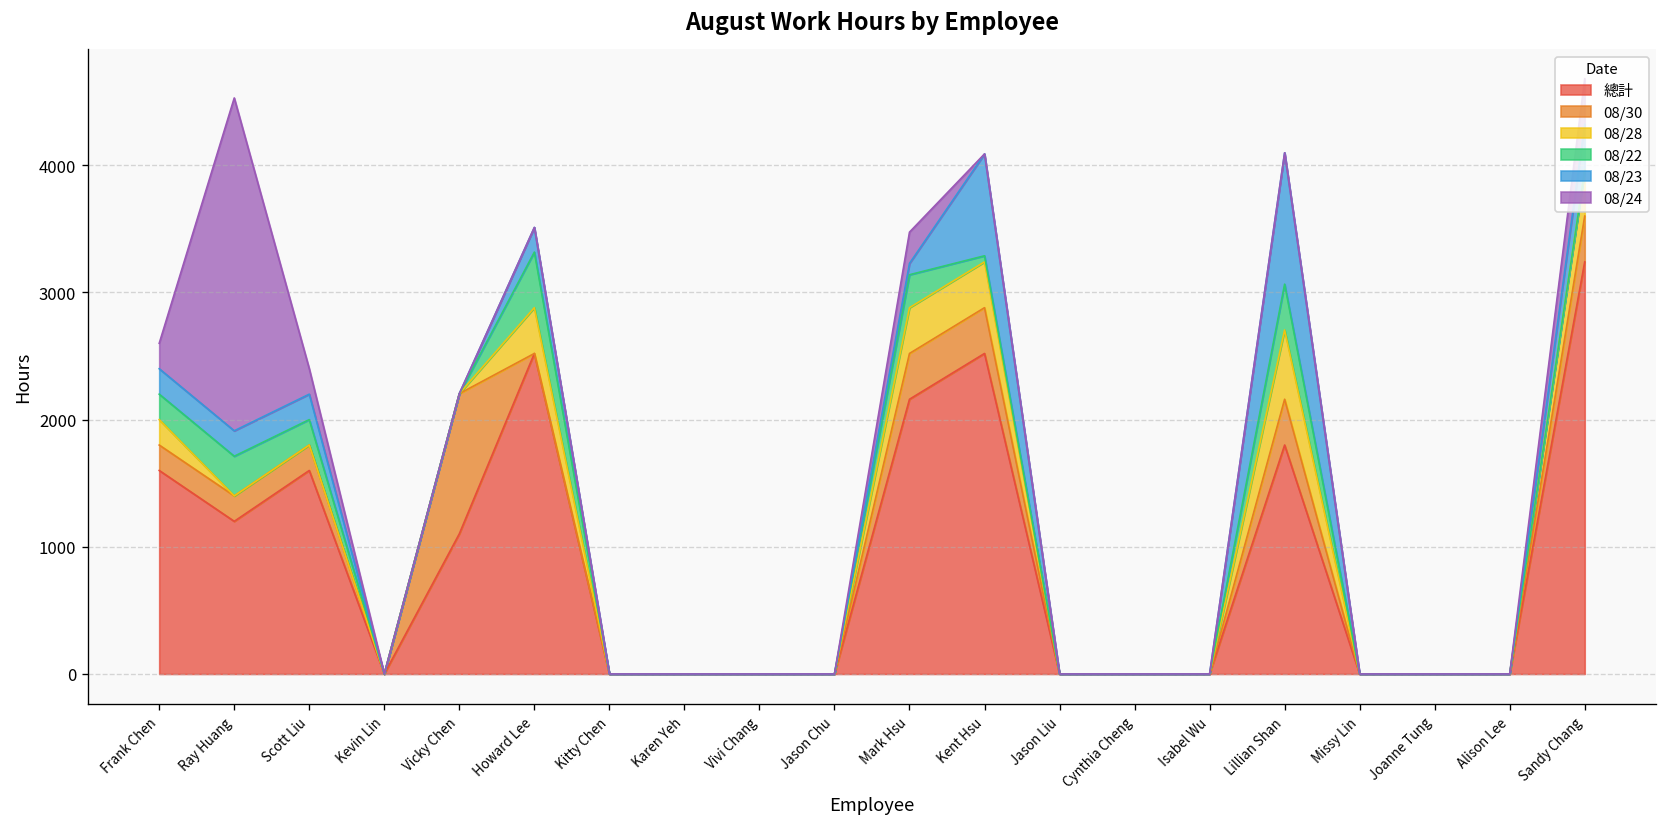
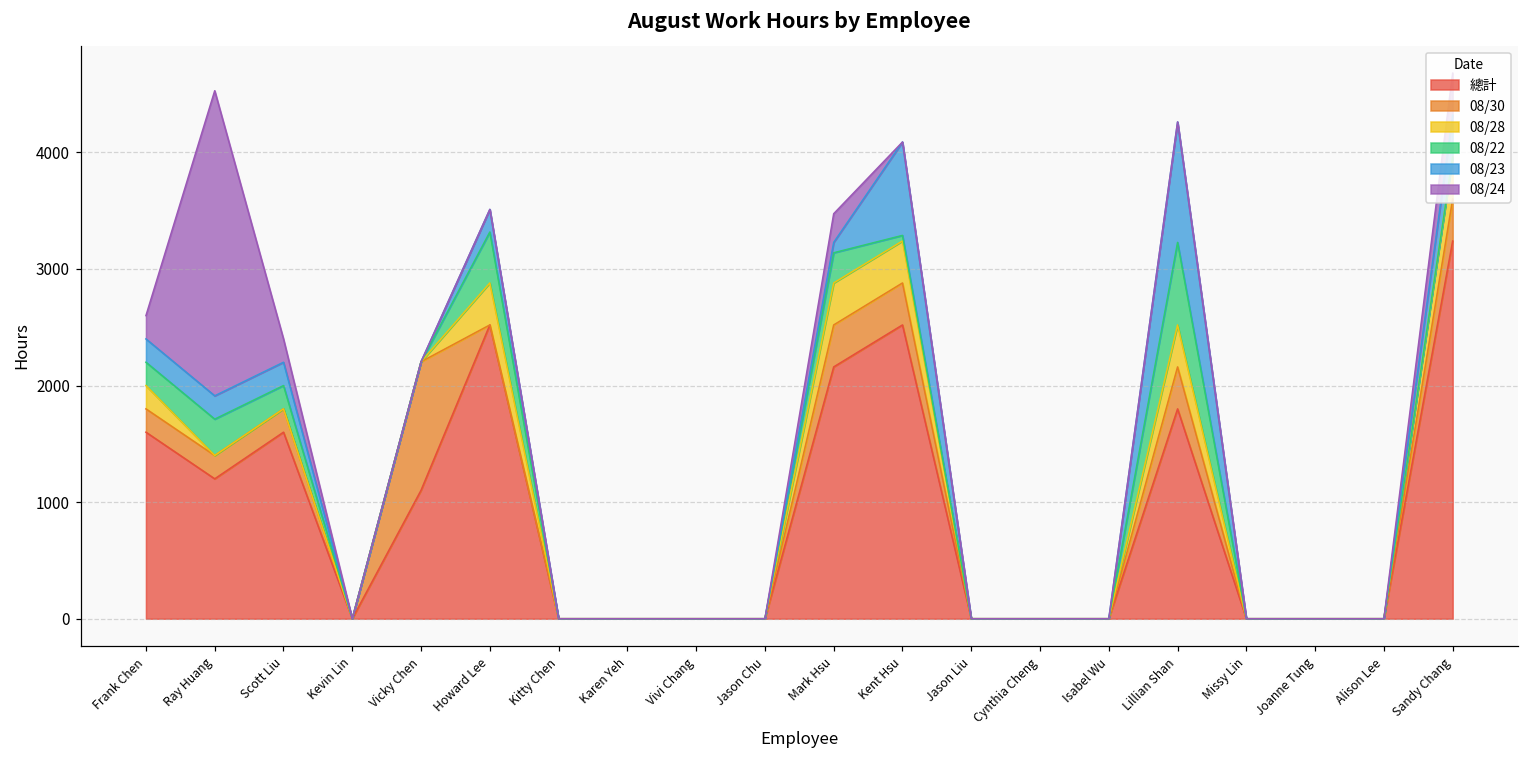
  {
    "08/28": {
      "Frank Chen": 200,
      "Howard Lee": 360,
      "Mark Hsu": 360,
      "Kent Hsu": 360,
-     "Lillian Shan": 550
+     "Lillian Shan": 360
    },
    "08/22": {
      "Frank Chen": 200,
      "Ray Huang": 310,
      "Scott Liu": 200,
      "Howard Lee": 440,
      "Mark Hsu": 260,
      "Kent Hsu": 50,
-     "Lillian Shan": 360
+     "Lillian Shan": 710
    },
    "08/23": {
      "Frank Chen": 200,
      "Ray Huang": 200,
      "Scott Liu": 200,
      "Mark Hsu": 90
    },
    "08/24": {
      "Frank Chen": 200,
      "Ray Huang": 2620,
      "Scott Liu": 200,
      "Mark Hsu": 250
    }
  }
